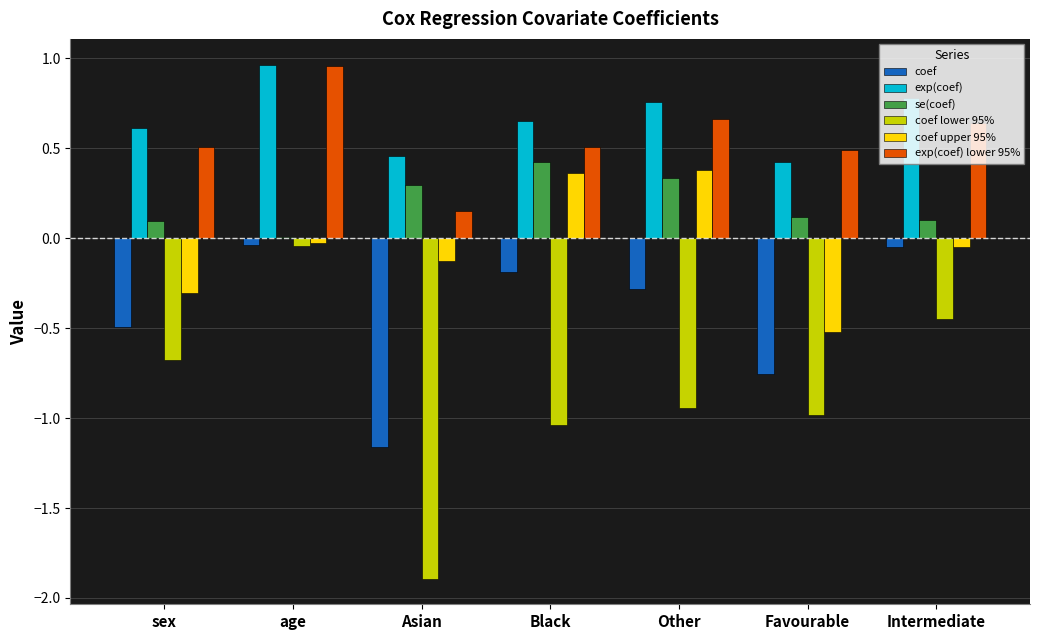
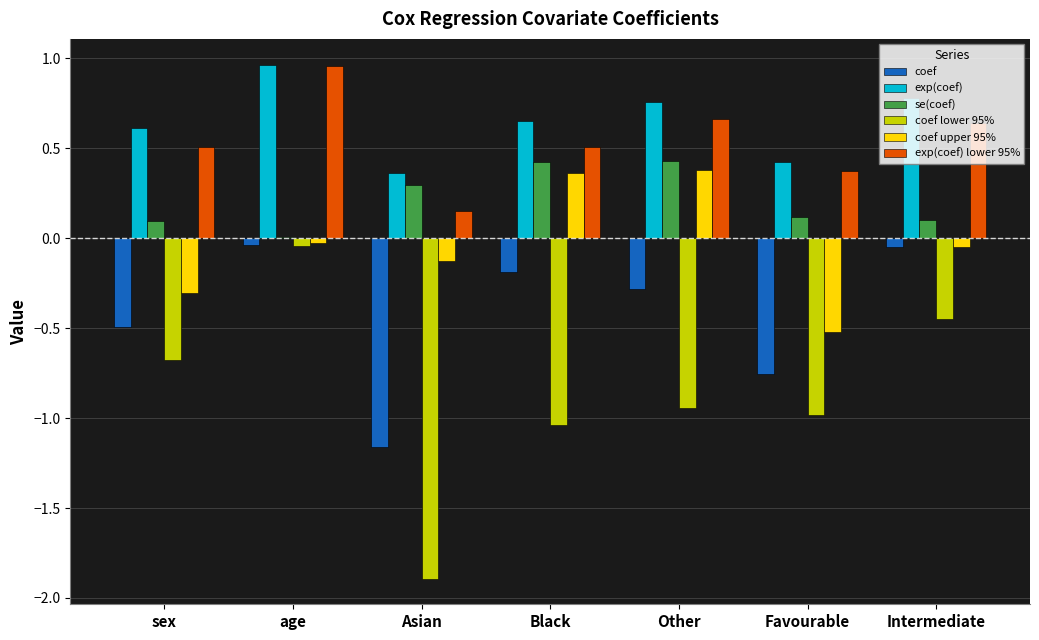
  {
    "coef": {
      "sex": -0.49,
      "age": -0.03,
      "Asian": -1.16,
      "Black": -0.19,
      "Other": -0.28,
      "Favourable": -0.75,
      "Intermediate": -0.05
    },
    "exp(coef)": {
      "sex": 0.61,
      "age": 0.97,
-     "Asian": 0.46,
+     "Asian": 0.36,
      "Black": 0.65,
      "Other": 0.76,
      "Favourable": 0.42
    },
    "se(coef)": {
      "sex": 0.09,
      "Asian": 0.30,
      "Black": 0.42,
-     "Other": 0.34,
+     "Other": 0.43,
      "Favourable": 0.12,
      "Intermediate": 0.10
    },
    "exp(coef) lower 95%": {
      "sex": 0.51,
      "age": 0.96,
      "Asian": 0.15,
      "Black": 0.51,
      "Other": 0.66,
-     "Favourable": 0.49
+     "Favourable": 0.37
    }
  }
